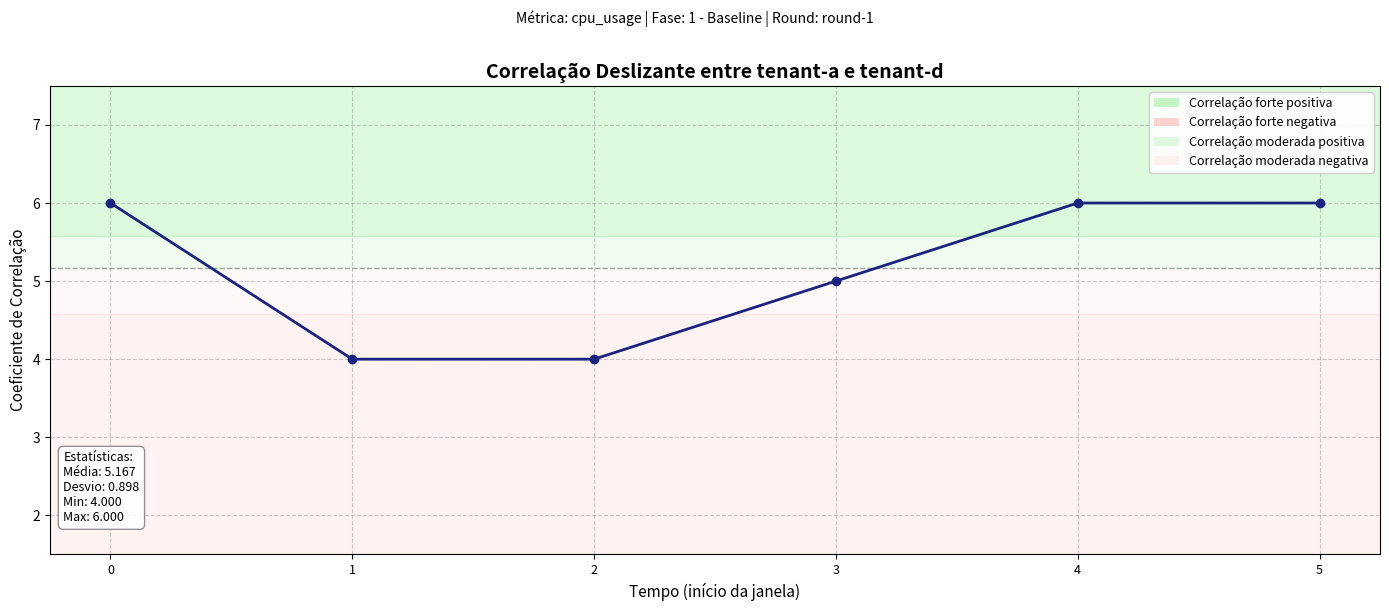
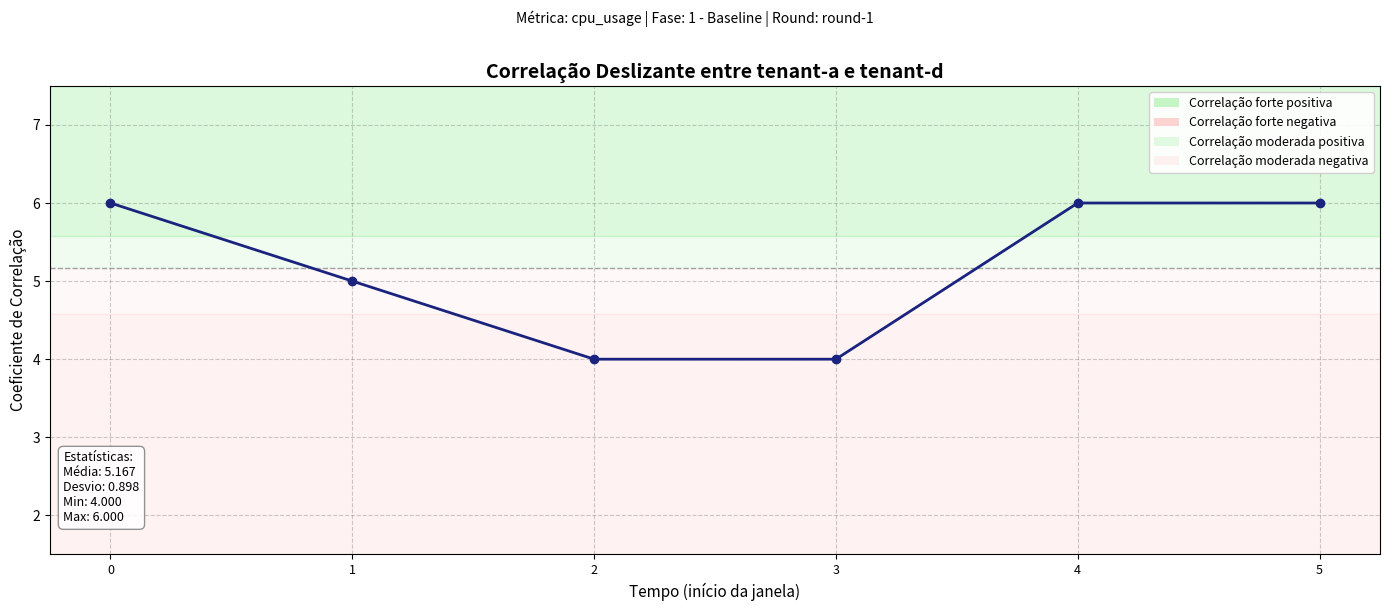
  {
    "0": 6,
-   "1": 4,
+   "1": 5,
    "2": 4,
-   "3": 5,
+   "3": 4,
    "4": 6,
    "5": 6
  }
